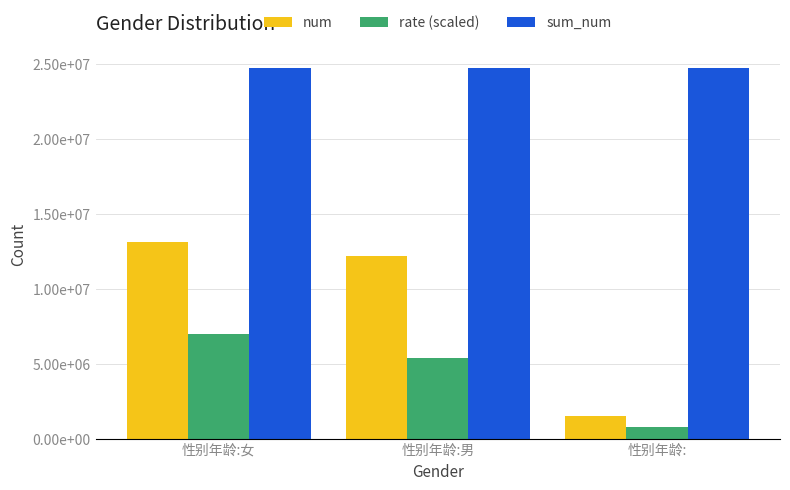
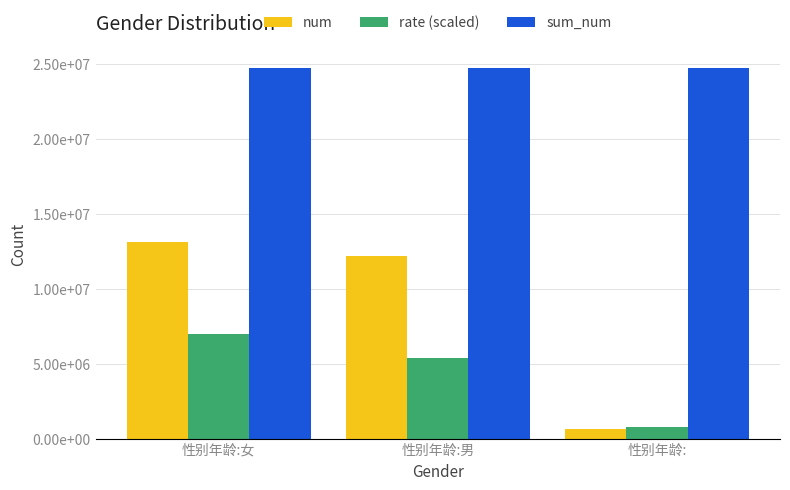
  {
    "num": {
      "性别年龄:女": 13200000,
      "性别年龄:男": 12200000,
-     "性别年龄:": 1500000
+     "性别年龄:": 700000
    },
    "rate (scaled)": {
      "性别年龄:女": 7000000,
      "性别年龄:男": 5400000,
      "性别年龄:": 800000
    },
    "sum_num": {
      "性别年龄:女": 24800000,
      "性别年龄:男": 24800000,
      "性别年龄:": 24800000
    }
  }
